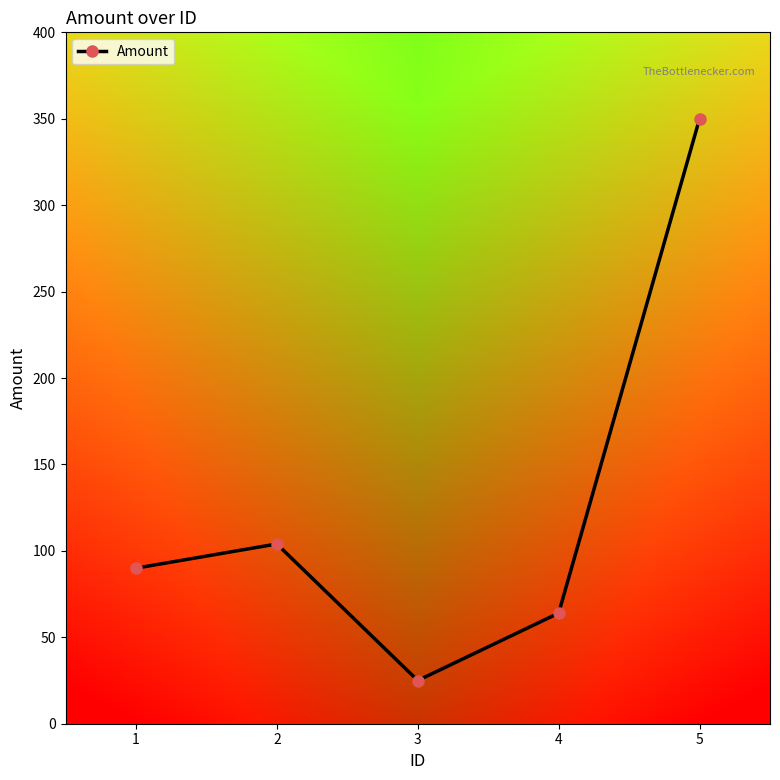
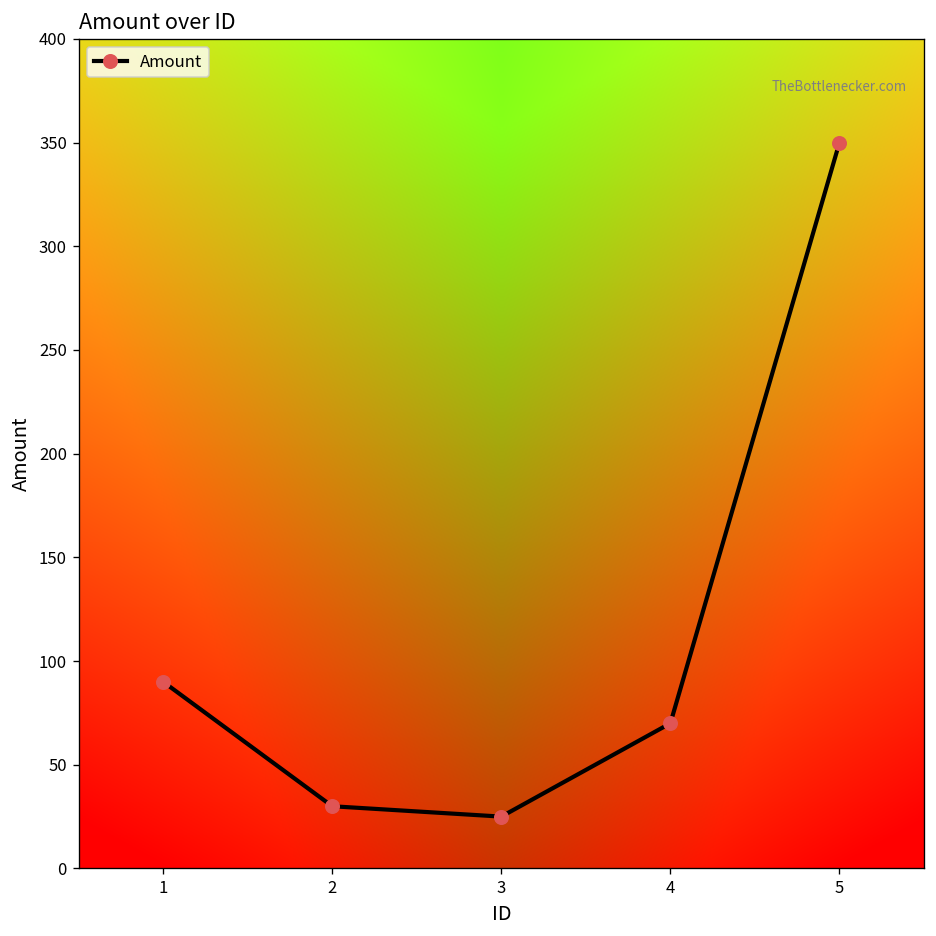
  {
    "1": 90,
-   "2": 104,
+   "2": 30,
    "3": 25,
-   "4": 64,
+   "4": 70,
    "5": 350
  }
